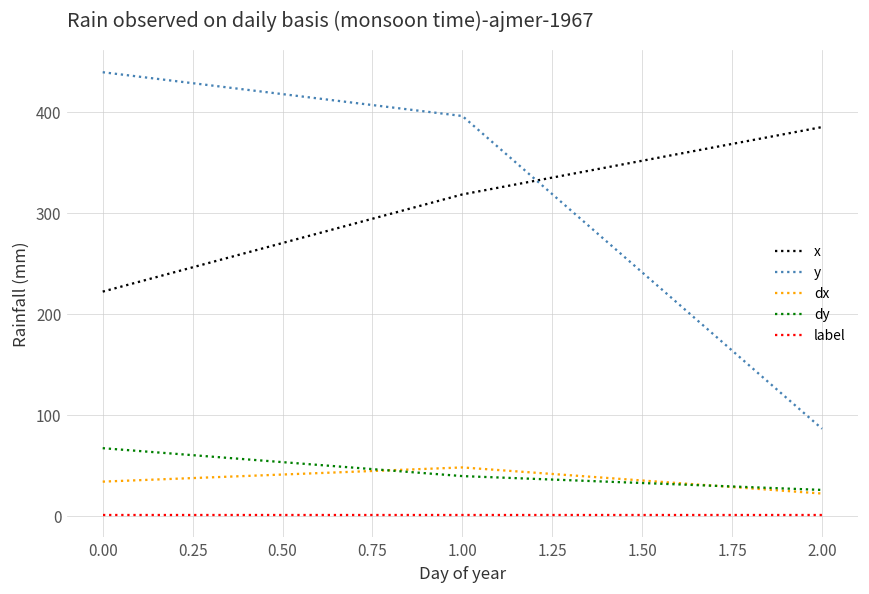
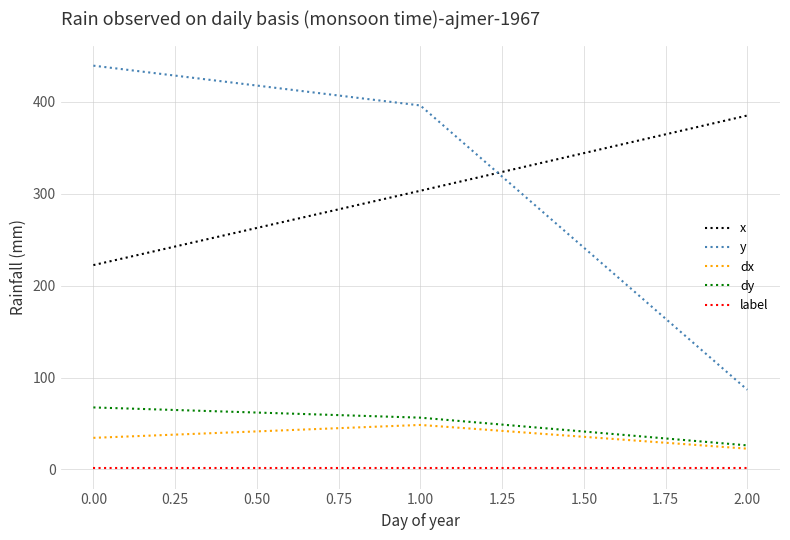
  {
    "x": {
      "0.00": 220,
-     "1.00": 320,
+     "1.00": 300,
      "2.00": 390
    },
    "y": {
      "0.00": 440,
      "1.00": 400,
      "2.00": 90
    },
    "dx": {
      "0.00": 30,
      "1.00": 50,
      "2.00": 20
    },
    "dy": {
      "0.00": 70,
-     "1.00": 40,
+     "1.00": 60,
      "2.00": 30
    },
    "label": {
      "0.00": 0,
      "1.00": 0,
      "2.00": 0
    }
  }
